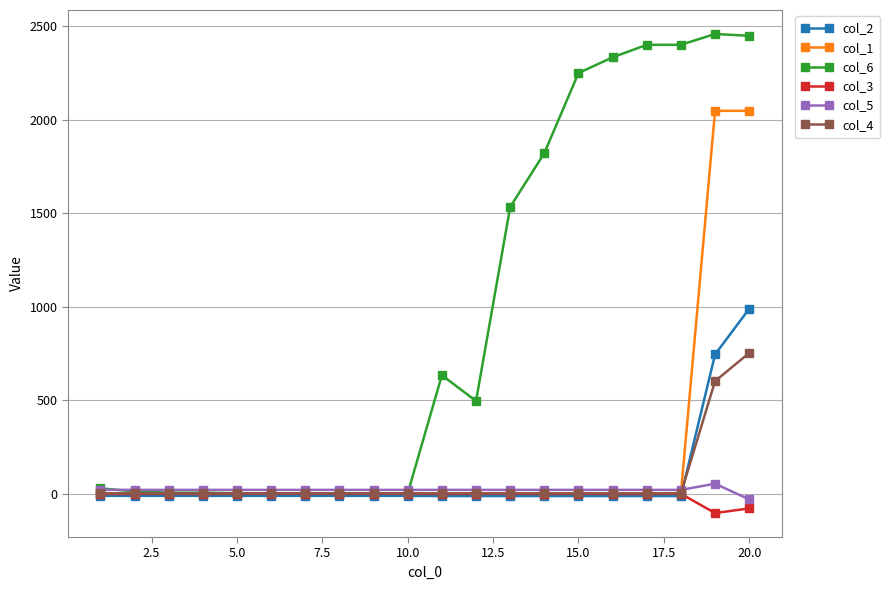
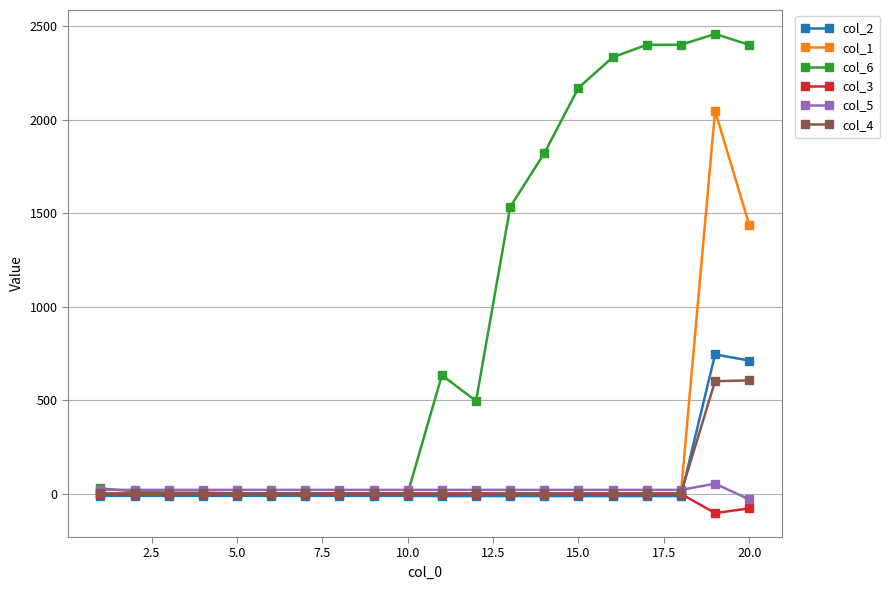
  {
    "col_2": {
-     "20.0": 990
+     "20.0": 710
    },
    "col_1": {
-     "20.0": 2050
+     "20.0": 1440
    },
    "col_6": {
-     "15.0": 2250,
-     "20.0": 2450
+     "15.0": 2170,
+     "20.0": 2400
    },
    "col_3": {
      "20.0": -80
    },
    "col_5": {
      "5.0": 20,
      "10.0": 20,
      "15.0": 20,
      "20.0": -30
    },
    "col_4": {
-     "20.0": 750
+     "20.0": 610
    }
  }
